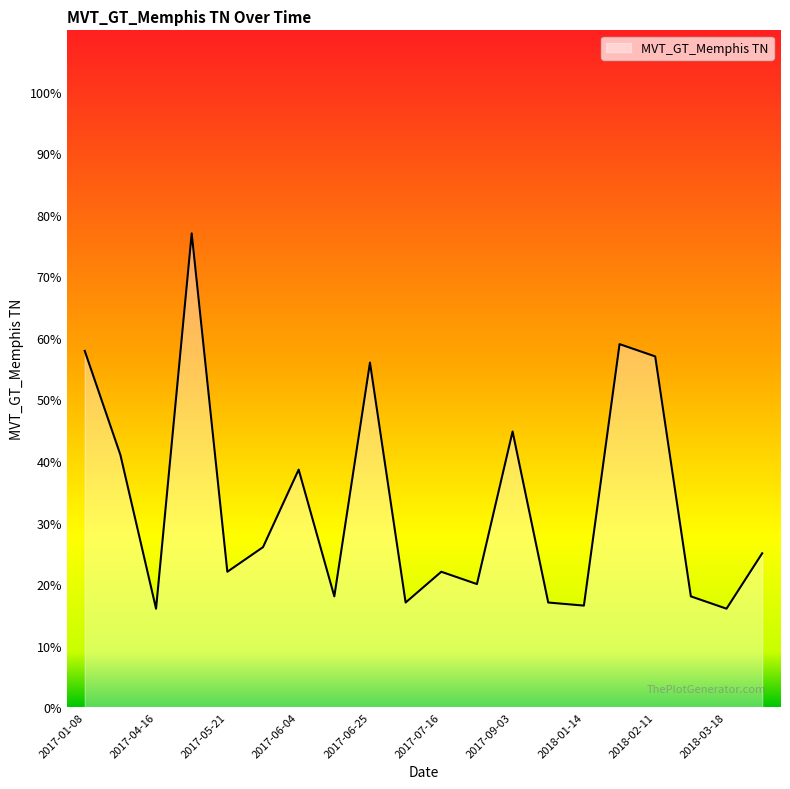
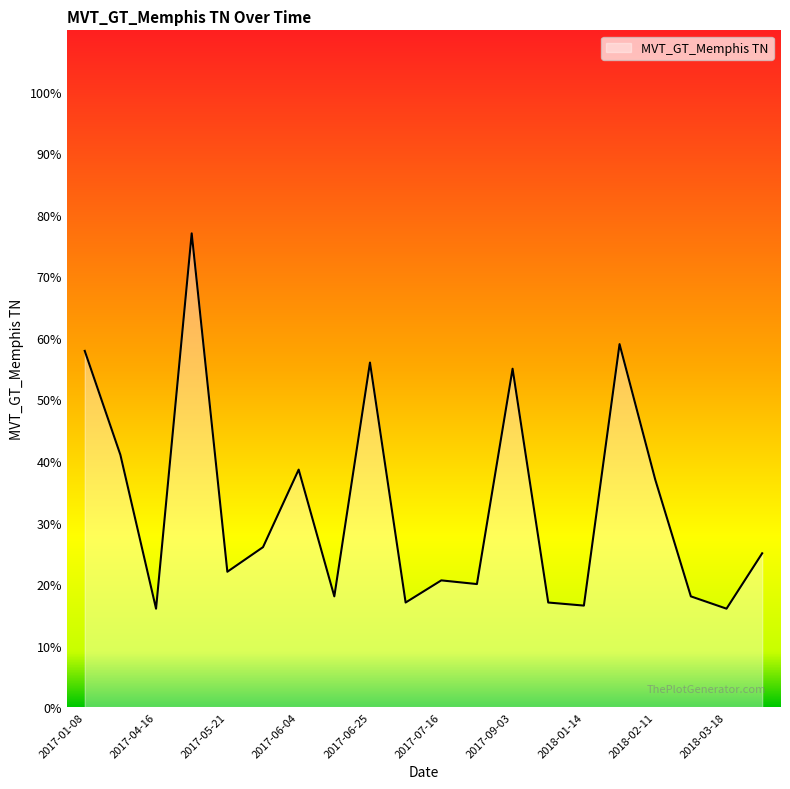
  {
    "2017-01-08": "58%",
    "2017-04-16": "16%",
    "2017-05-21": "22%",
    "2017-06-04": "39%",
    "2017-06-25": "56%",
-   "2017-07-16": "22%",
-   "2017-09-03": "45%",
+   "2017-07-16": "21%",
+   "2017-09-03": "55%",
    "2018-01-14": "17%",
-   "2018-02-11": "57%",
+   "2018-02-11": "37%",
    "2018-03-18": "16%"
  }
